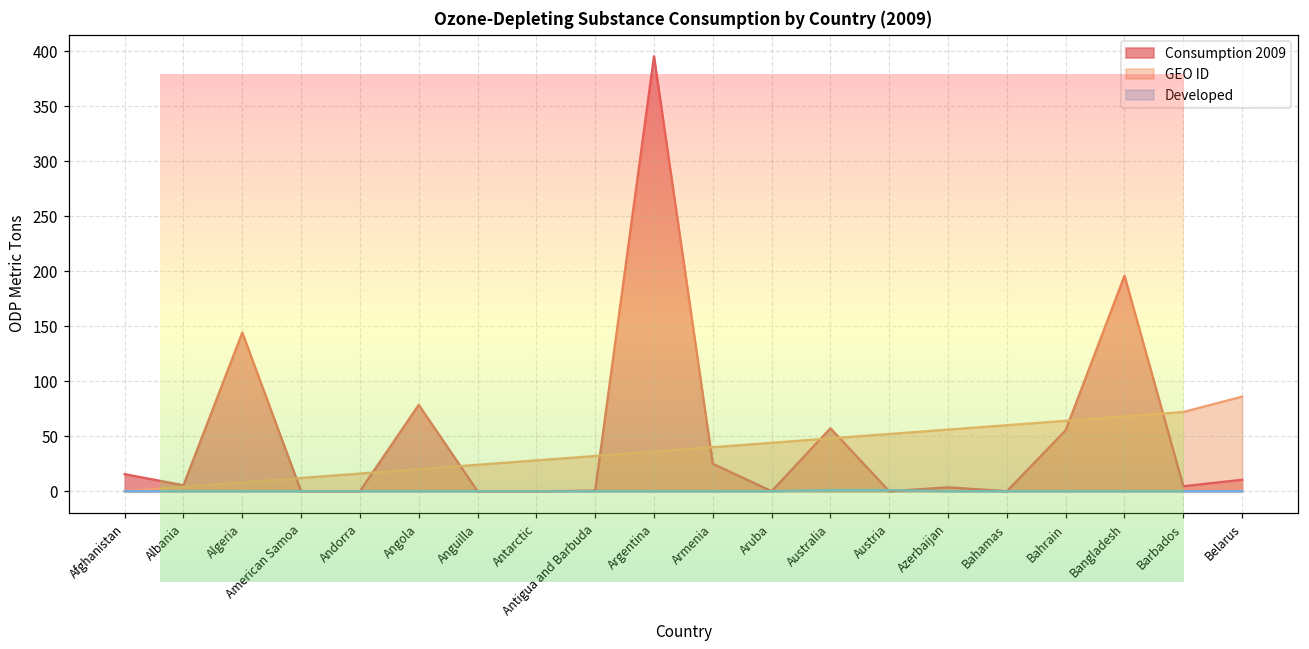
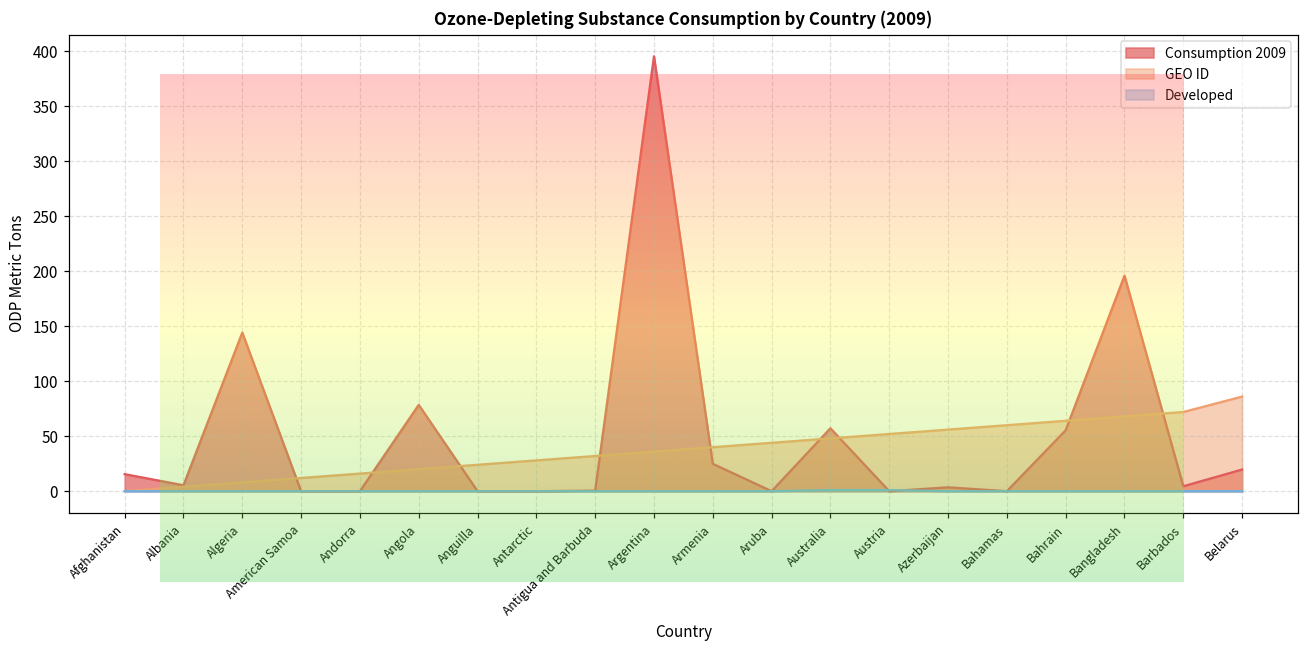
  {
    "Consumption 2009": {
      "Afghanistan": 20,
-     "Belarus": 10
+     "Belarus": 20
    },
    "GEO ID": {
      "Belarus": 90
    },
    "Developed": {
      "Belarus": 0
    }
  }
